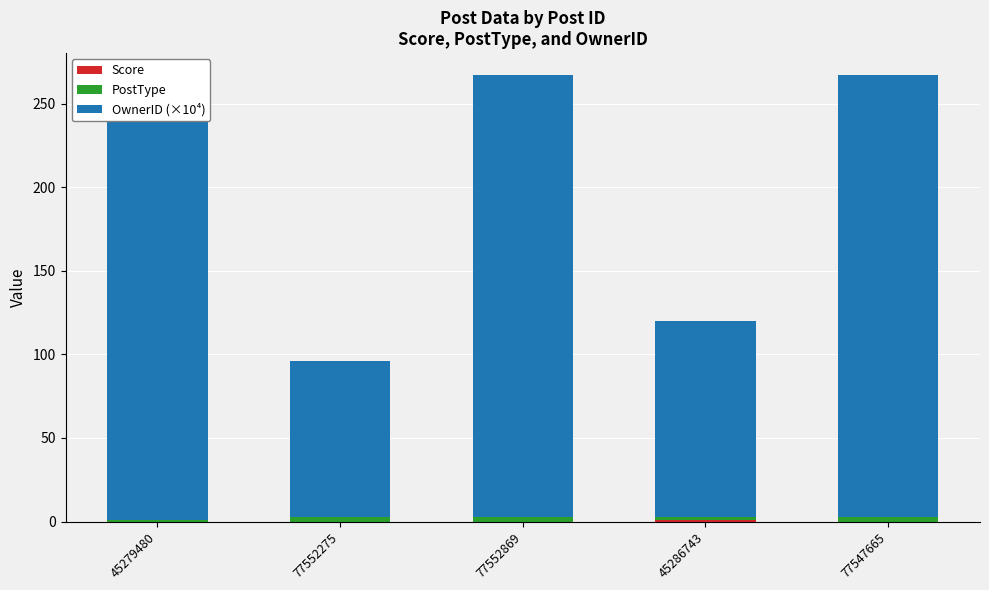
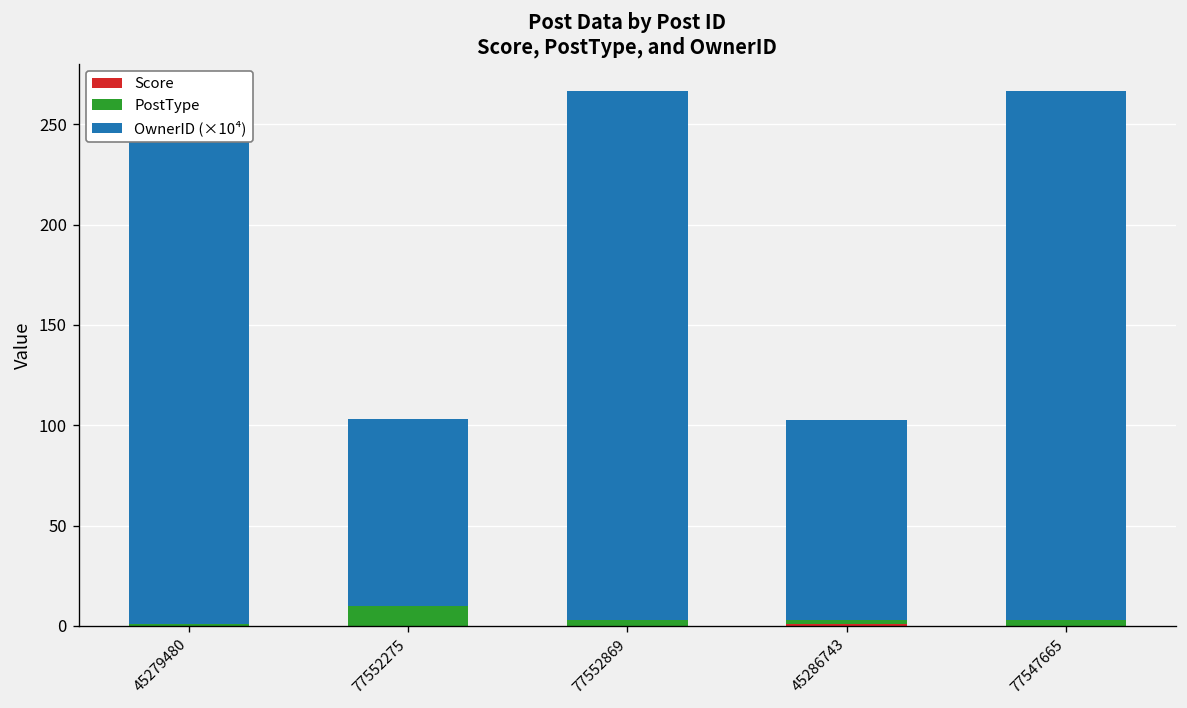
  {
    "Score": {
      "45279480": 0,
      "77552275": 0,
      "77552869": 0,
      "77547665": 0
    },
    "PostType": {
-     "77552275": 3
+     "77552275": 10
    },
    "OwnerID (×10⁴)": {
      "77552275": 93,
      "77552869": 264,
-     "45286743": 117,
+     "45286743": 99,
      "77547665": 264
    }
  }
